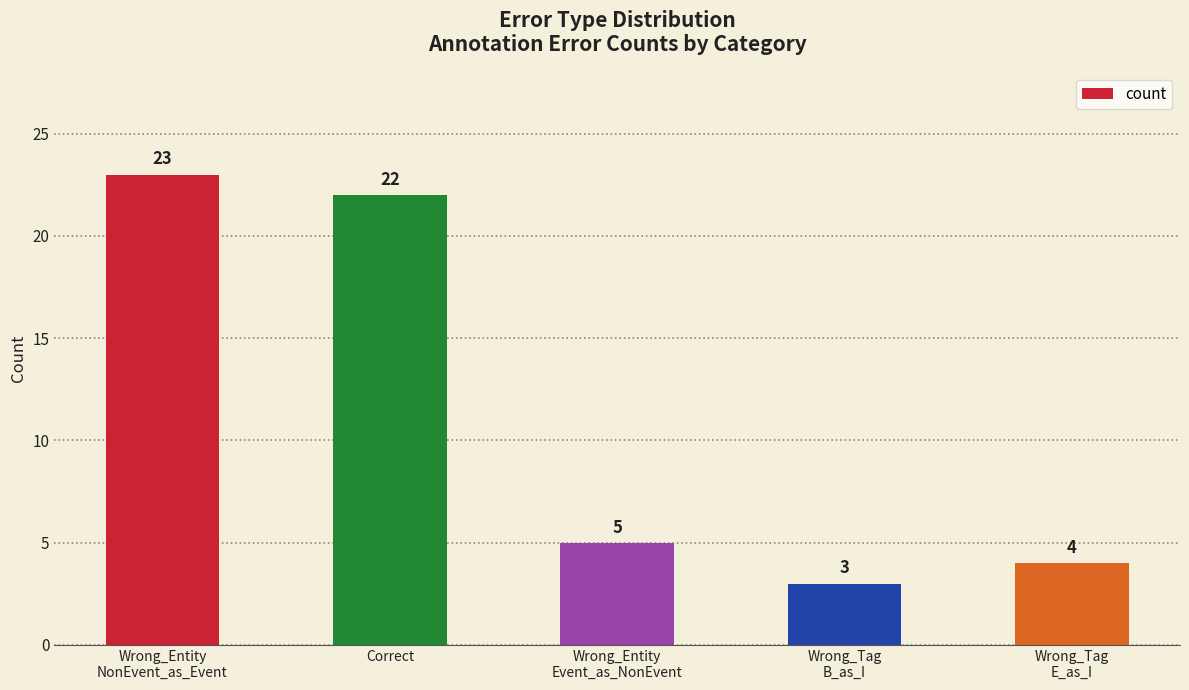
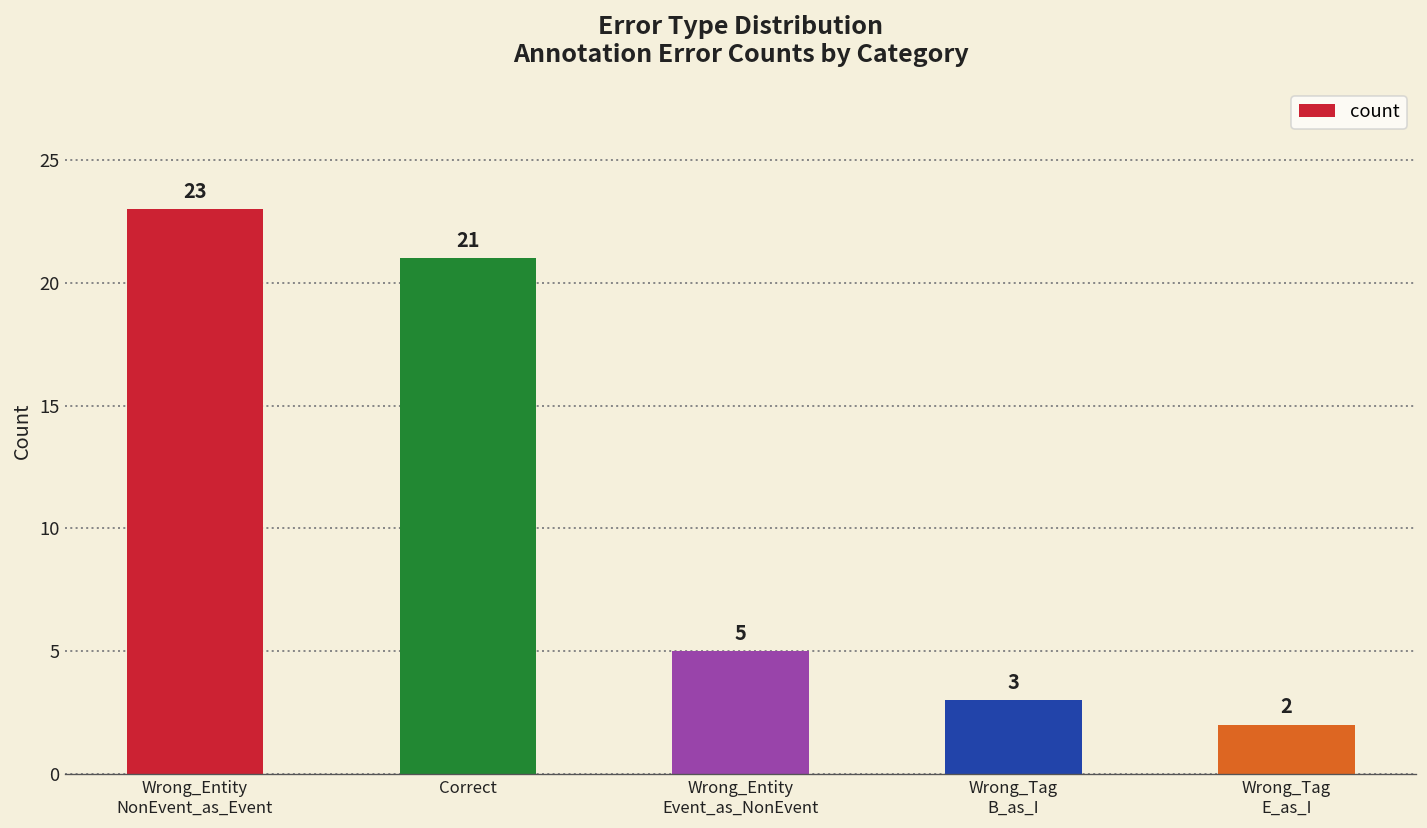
  {
    "Wrong_Entity NonEvent_as_Event": 23,
-   "Correct": 22,
+   "Correct": 21,
    "Wrong_Entity Event_as_NonEvent": 5,
    "Wrong_Tag B_as_I": 3,
-   "Wrong_Tag E_as_I": 4
+   "Wrong_Tag E_as_I": 2
  }
